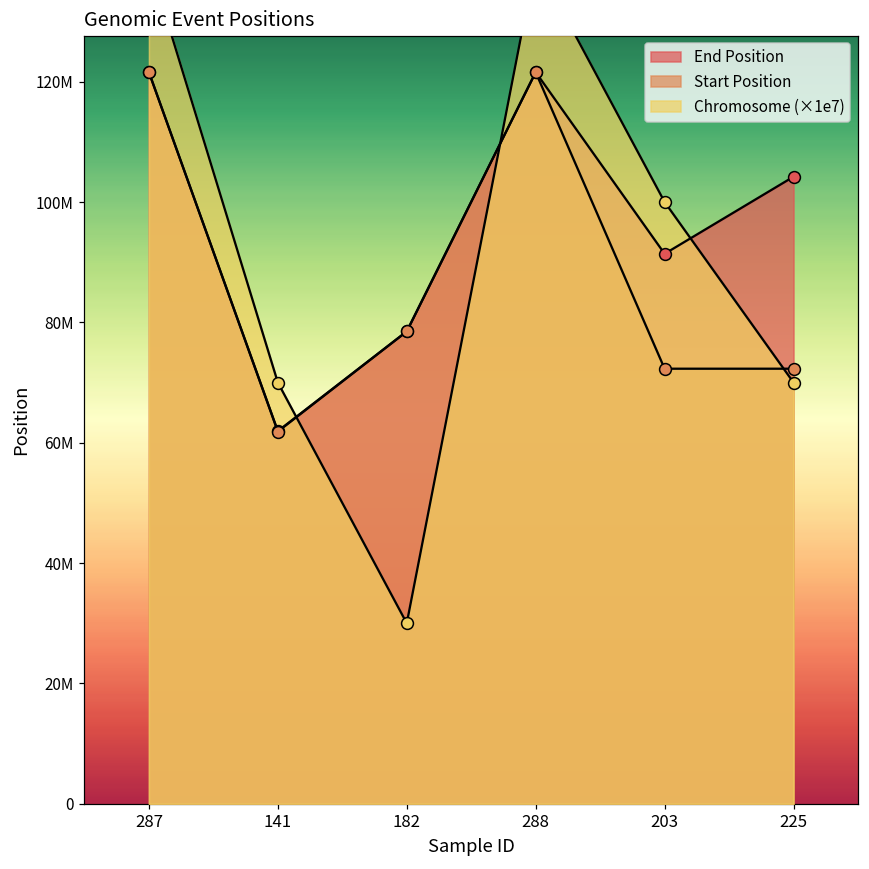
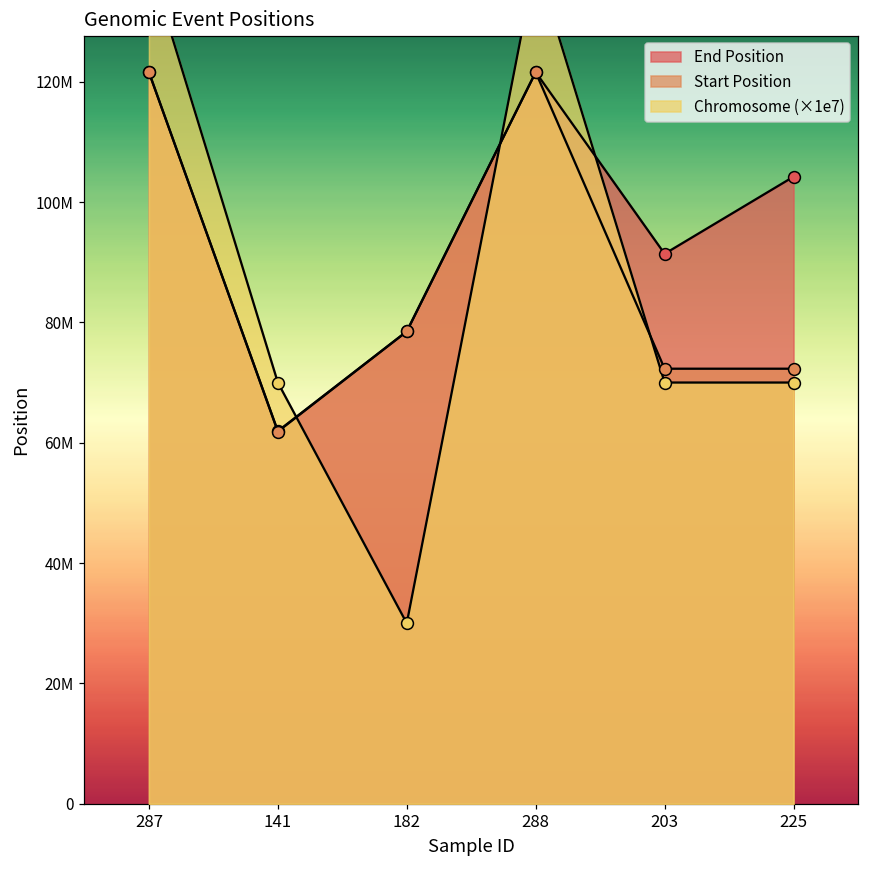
  {
    "Chromosome (×1e7)": {
      "141": 70000000,
      "182": 30000000,
-     "203": 100000000,
+     "203": 70000000,
      "225": 70000000
    }
  }
